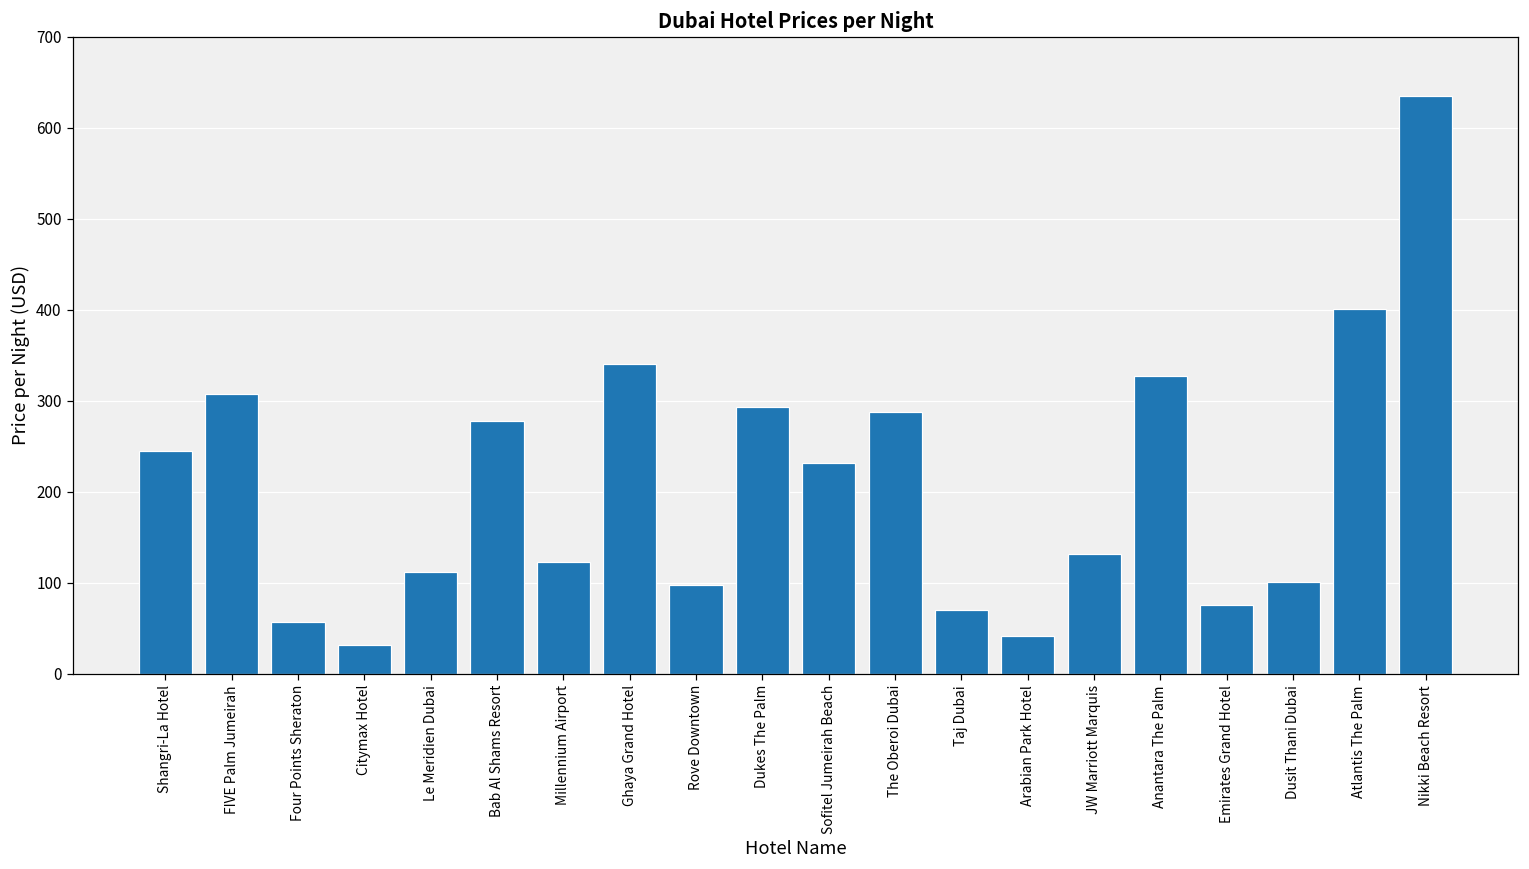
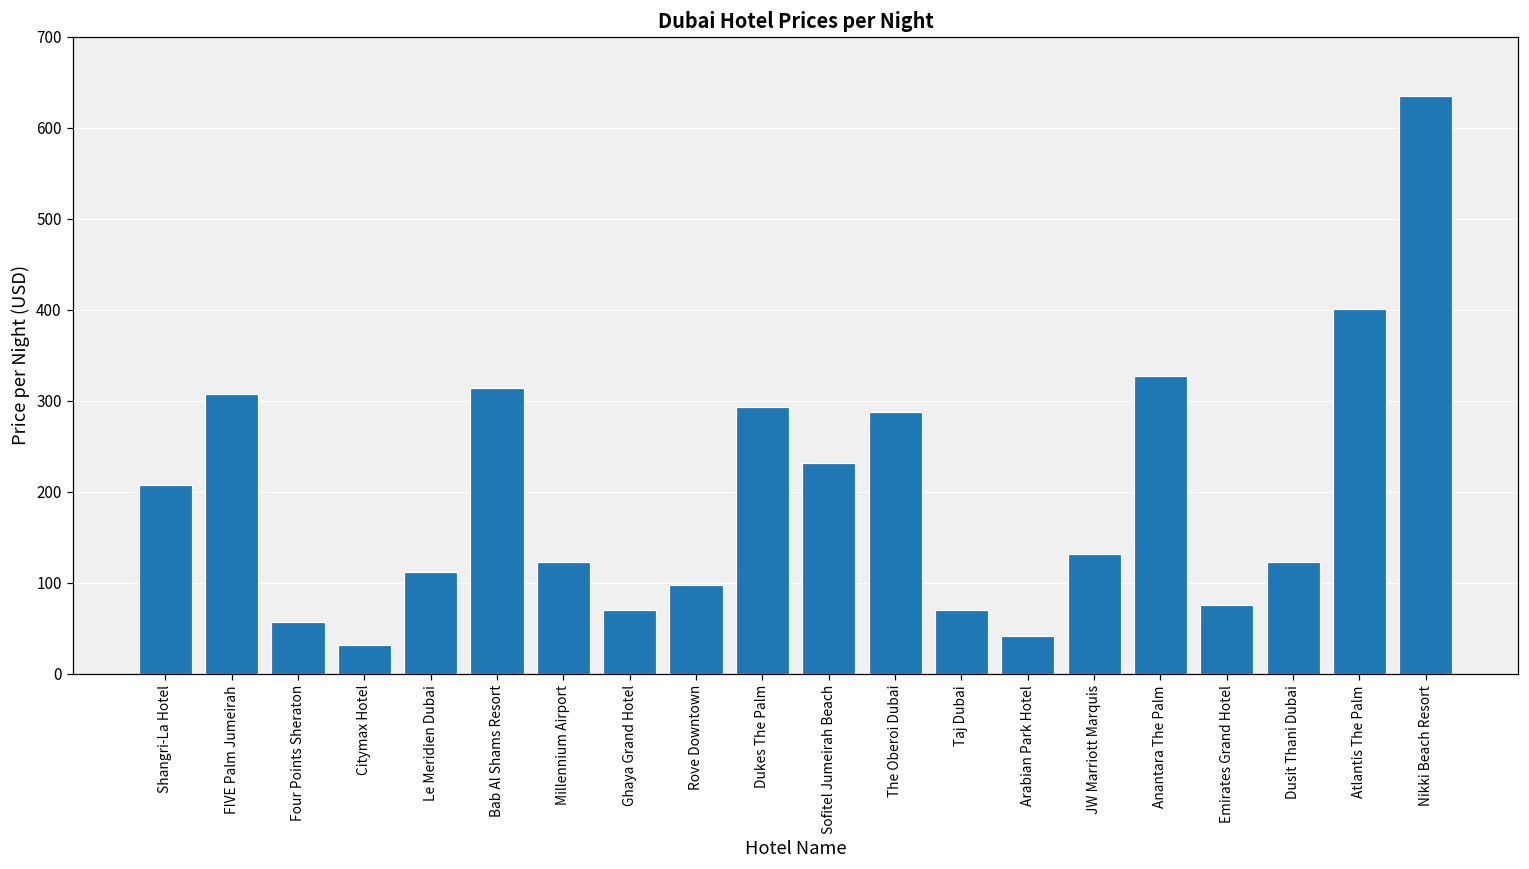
  {
-   "Shangri-La Hotel": 250,
+   "Shangri-La Hotel": 210,
    "FIVE Palm Jumeirah": 310,
    "Four Points Sheraton": 60,
    "Citymax Hotel": 30,
    "Le Meridien Dubai": 110,
-   "Bab Al Shams Resort": 280,
+   "Bab Al Shams Resort": 310,
    "Millennium Airport": 120,
-   "Ghaya Grand Hotel": 340,
+   "Ghaya Grand Hotel": 70,
    "Rove Downtown": 100,
    "Dukes The Palm": 290,
    "Sofitel Jumeirah Beach": 230,
    "The Oberoi Dubai": 290,
    "Taj Dubai": 70,
    "Arabian Park Hotel": 40,
    "JW Marriott Marquis": 130,
    "Anantara The Palm": 330,
    "Emirates Grand Hotel": 80,
-   "Dusit Thani Dubai": 100,
+   "Dusit Thani Dubai": 120,
    "Atlantis The Palm": 400,
    "Nikki Beach Resort": 640
  }
